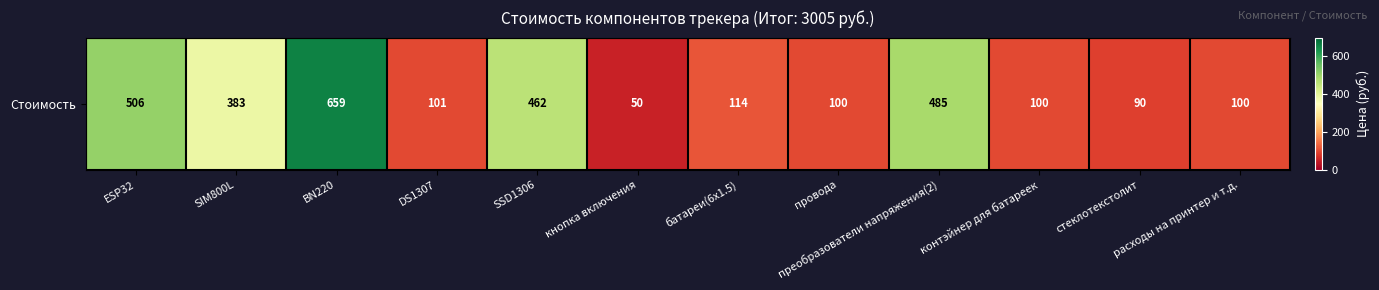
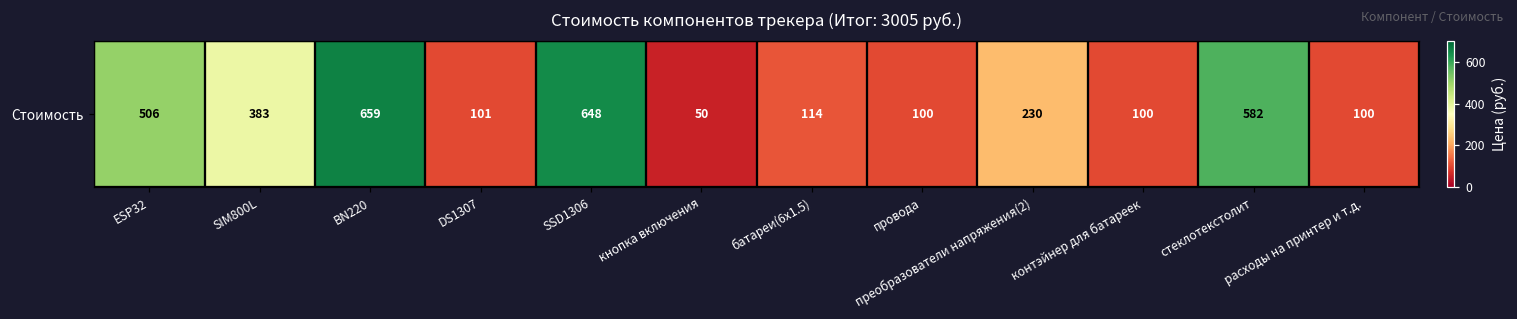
  {
    "Стоимость": {
      "ESP32": 506,
      "SIM800L": 383,
      "BN220": 659,
      "DS1307": 101,
-     "SSD1306": 462,
+     "SSD1306": 648,
      "кнопка включения": 50,
      "батареи(6x1.5)": 114,
      "провода": 100,
-     "преобразователи напряжения(2)": 485,
+     "преобразователи напряжения(2)": 230,
      "контэйнер для батареек": 100,
-     "стеклотекстолит": 90,
+     "стеклотекстолит": 582,
      "расходы на принтер и т.д.": 100
    }
  }
